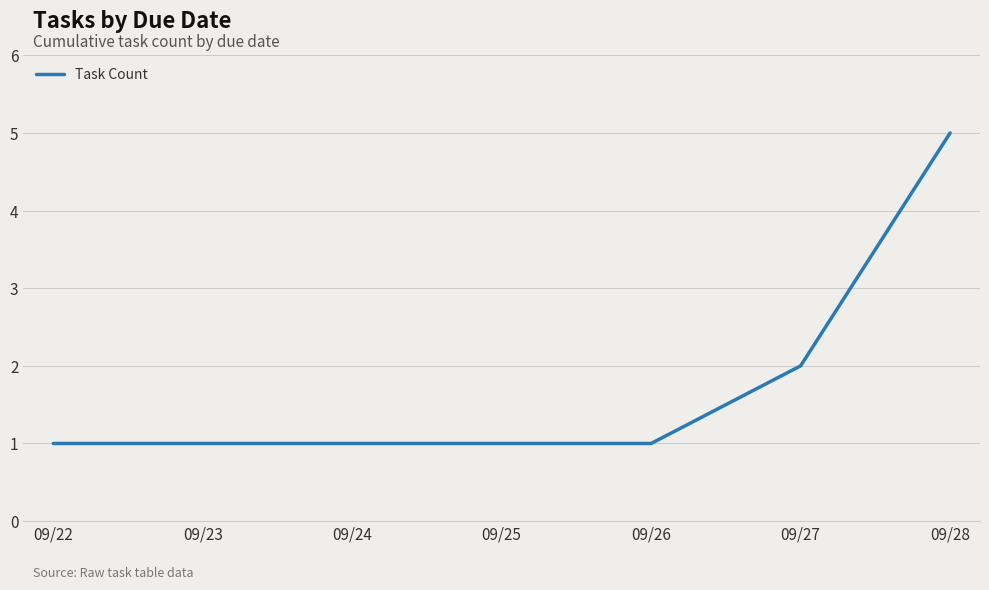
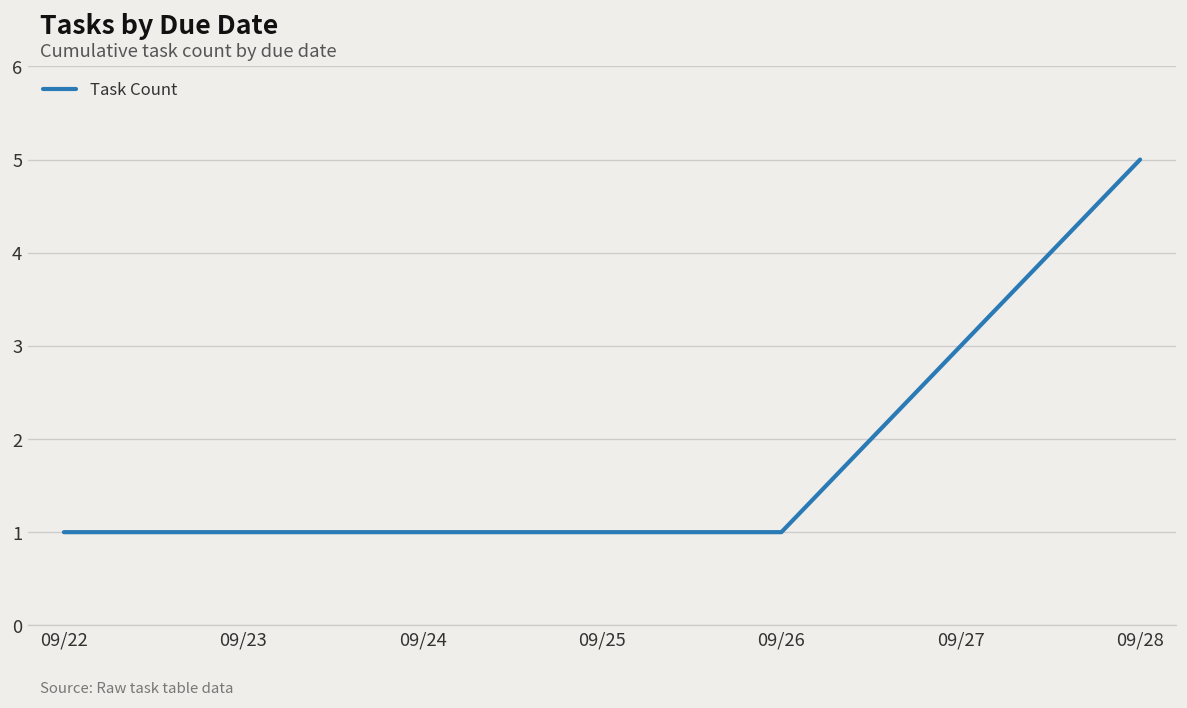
  {
    "09/22": 1,
    "09/23": 1,
    "09/24": 1,
    "09/25": 1,
    "09/26": 1,
-   "09/27": 2,
+   "09/27": 3,
    "09/28": 5
  }
